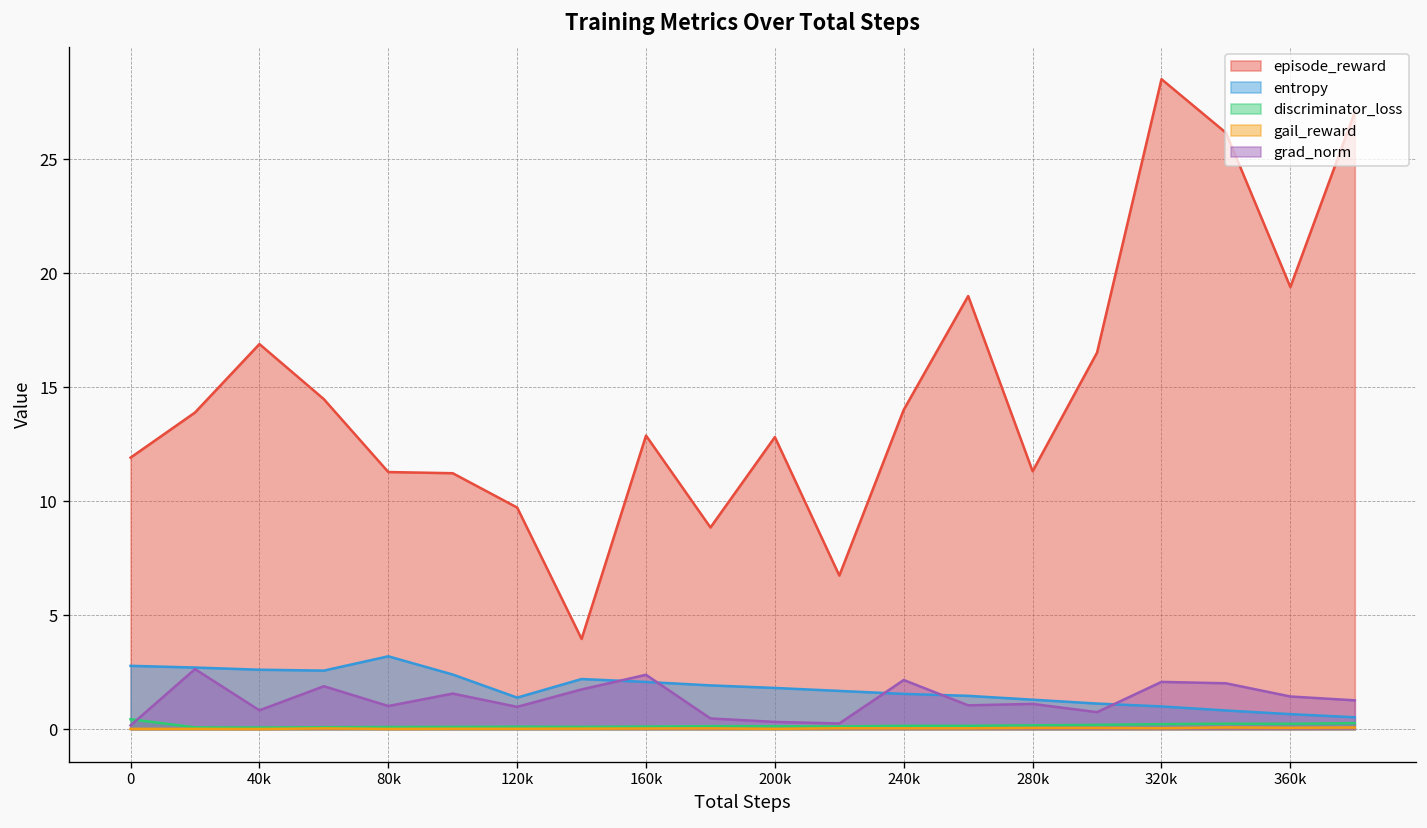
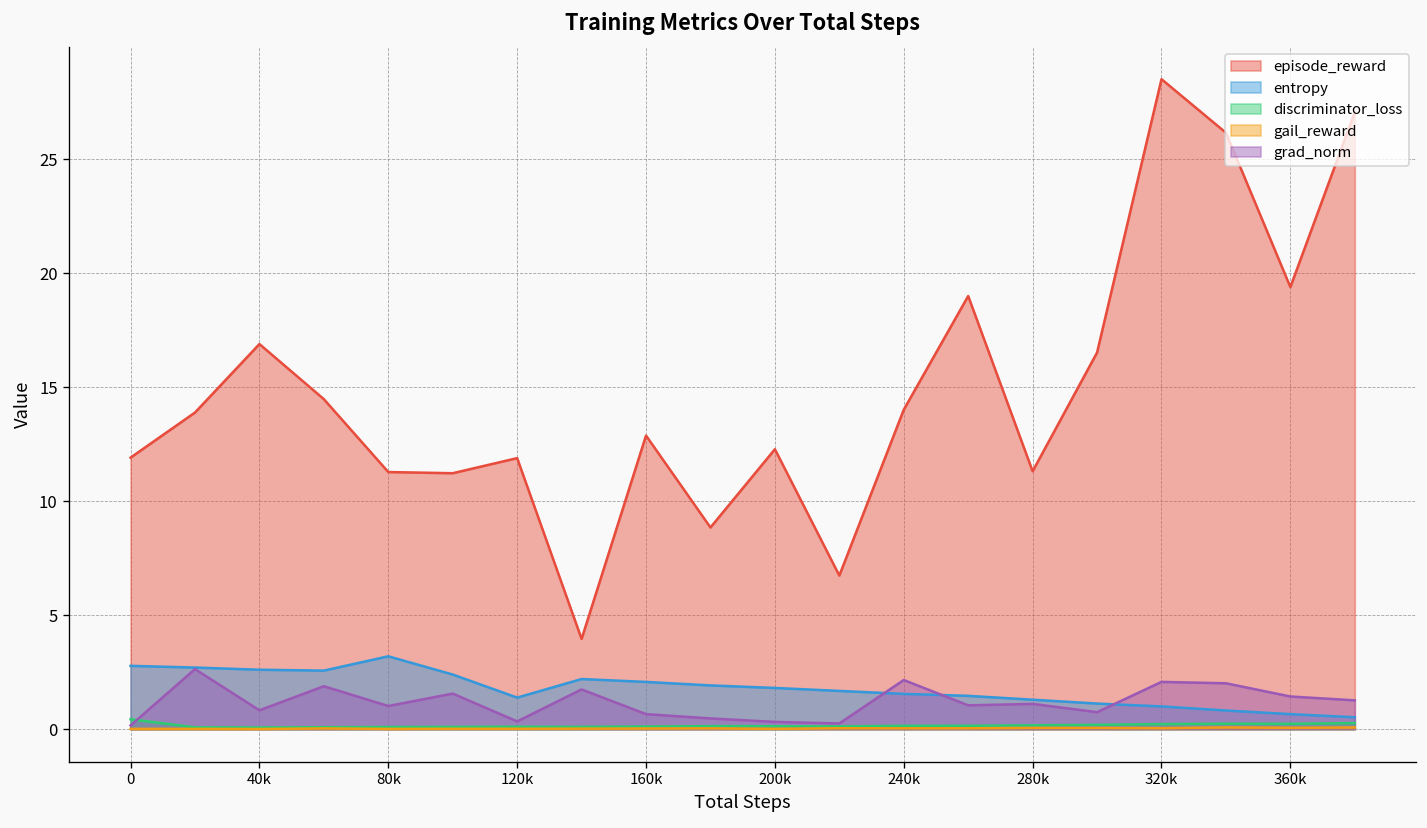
  {
    "episode_reward": {
      "0": 11.9,
      "40k": 16.9,
      "80k": 11.3,
-     "120k": 9.7,
+     "120k": 11.9,
      "160k": 12.9,
-     "200k": 12.8,
+     "200k": 12.3,
      "240k": 14.0,
      "280k": 11.3,
      "320k": 28.5,
      "360k": 19.4
    },
    "entropy": {
      "0": 2.8,
      "40k": 2.6,
      "80k": 3.2,
      "120k": 1.4,
      "160k": 2.1,
      "200k": 1.8,
      "240k": 1.5,
      "280k": 1.3,
      "320k": 1.0,
      "360k": 0.7
    },
    "discriminator_loss": {
      "0": 0.4,
      "320k": 0.2,
      "360k": 0.2
    },
    "gail_reward": {
      "0": 0.0,
      "320k": 0.0,
      "360k": 0.1
    },
    "grad_norm": {
      "0": 0.2,
      "40k": 0.8,
      "80k": 1.0,
-     "120k": 1.0,
-     "160k": 2.4,
+     "120k": 0.3,
+     "160k": 0.7,
      "200k": 0.3,
      "240k": 2.2,
      "280k": 1.1,
      "320k": 2.1,
      "360k": 1.4
    }
  }
